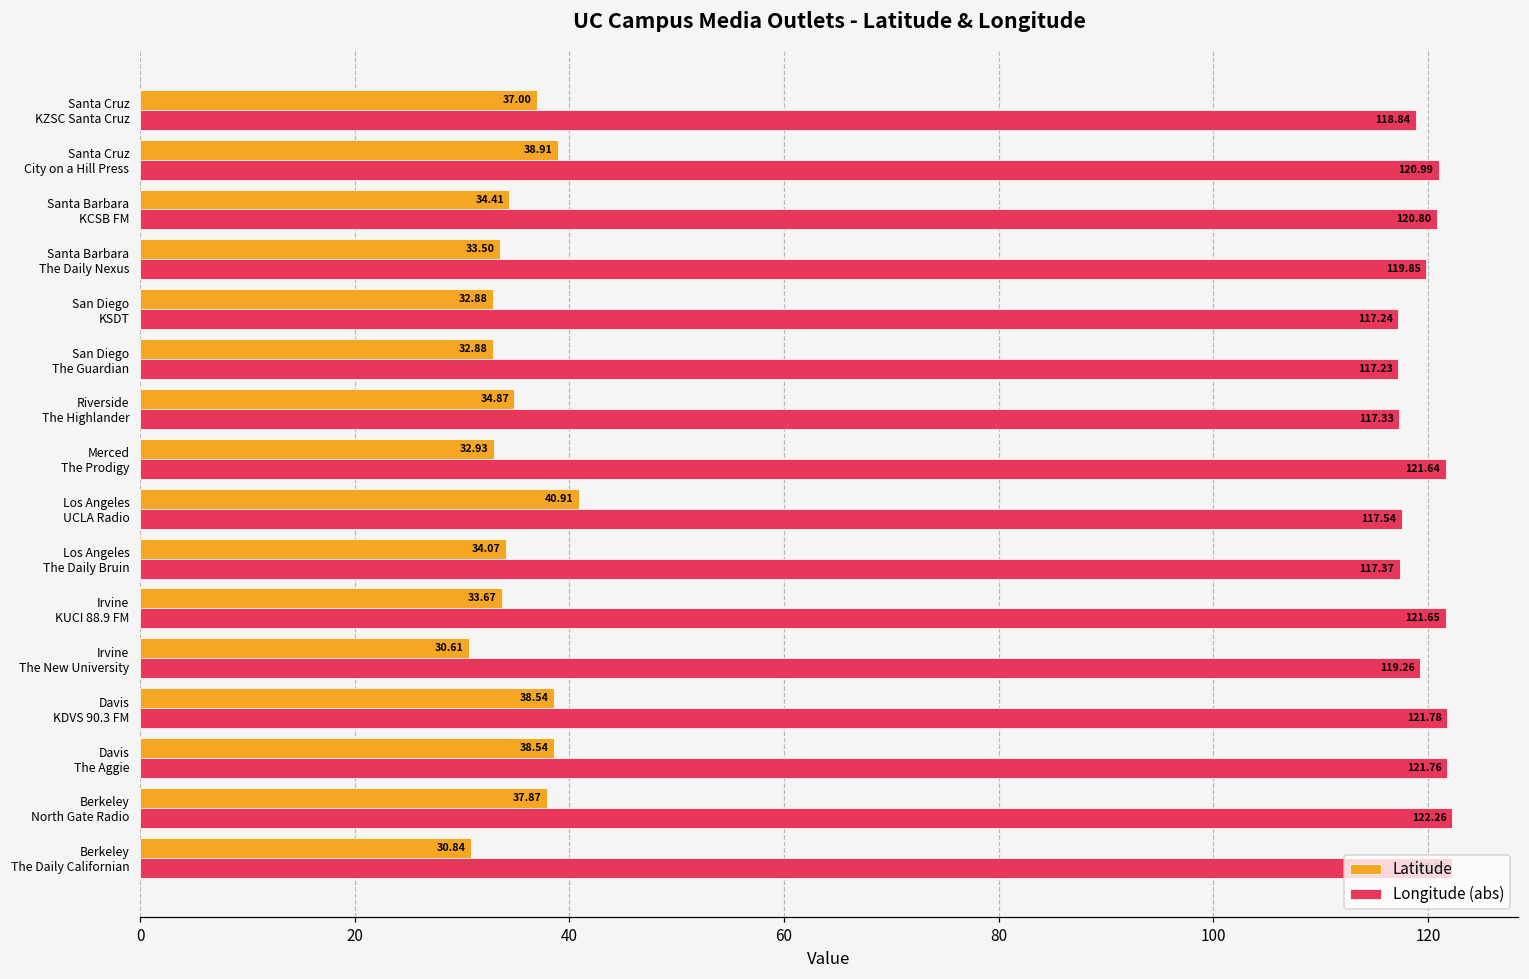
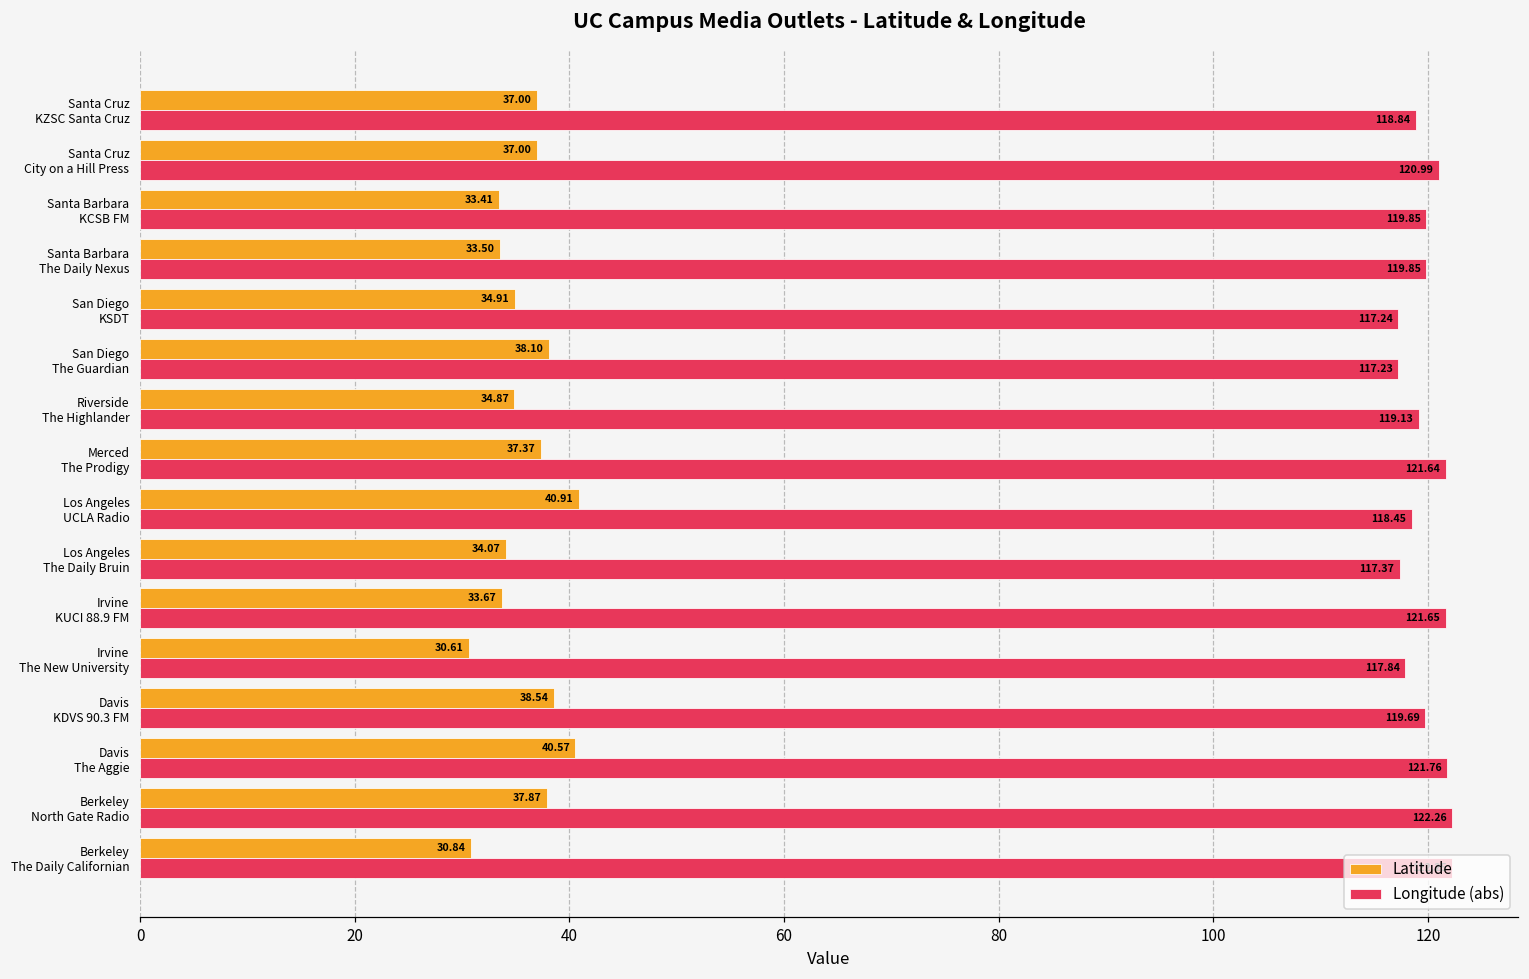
  {
    "Latitude": {
      "Santa Cruz KZSC Santa Cruz": 37.00,
-     "Santa Cruz City on a Hill Press": 38.91,
-     "Santa Barbara KCSB FM": 34.41,
+     "Santa Cruz City on a Hill Press": 37.00,
+     "Santa Barbara KCSB FM": 33.41,
      "Santa Barbara The Daily Nexus": 33.50,
-     "San Diego KSDT": 32.88,
-     "San Diego The Guardian": 32.88,
+     "San Diego KSDT": 34.91,
+     "San Diego The Guardian": 38.10,
      "Riverside The Highlander": 34.87,
-     "Merced The Prodigy": 32.93,
+     "Merced The Prodigy": 37.37,
      "Los Angeles UCLA Radio": 40.91,
      "Los Angeles The Daily Bruin": 34.07,
      "Irvine KUCI 88.9 FM": 33.67,
      "Irvine The New University": 30.61,
      "Davis KDVS 90.3 FM": 38.54,
-     "Davis The Aggie": 38.54,
+     "Davis The Aggie": 40.57,
      "Berkeley North Gate Radio": 37.87,
      "Berkeley The Daily Californian": 30.84
    },
    "Longitude (abs)": {
      "Santa Cruz KZSC Santa Cruz": 118.84,
      "Santa Cruz City on a Hill Press": 120.99,
-     "Santa Barbara KCSB FM": 120.80,
+     "Santa Barbara KCSB FM": 119.85,
      "Santa Barbara The Daily Nexus": 119.85,
      "San Diego KSDT": 117.24,
      "San Diego The Guardian": 117.23,
-     "Riverside The Highlander": 117.33,
+     "Riverside The Highlander": 119.13,
      "Merced The Prodigy": 121.64,
-     "Los Angeles UCLA Radio": 117.54,
+     "Los Angeles UCLA Radio": 118.45,
      "Los Angeles The Daily Bruin": 117.37,
      "Irvine KUCI 88.9 FM": 121.65,
-     "Irvine The New University": 119.26,
-     "Davis KDVS 90.3 FM": 121.78,
+     "Irvine The New University": 117.84,
+     "Davis KDVS 90.3 FM": 119.69,
      "Davis The Aggie": 121.76,
      "Berkeley North Gate Radio": 122.26
    }
  }
